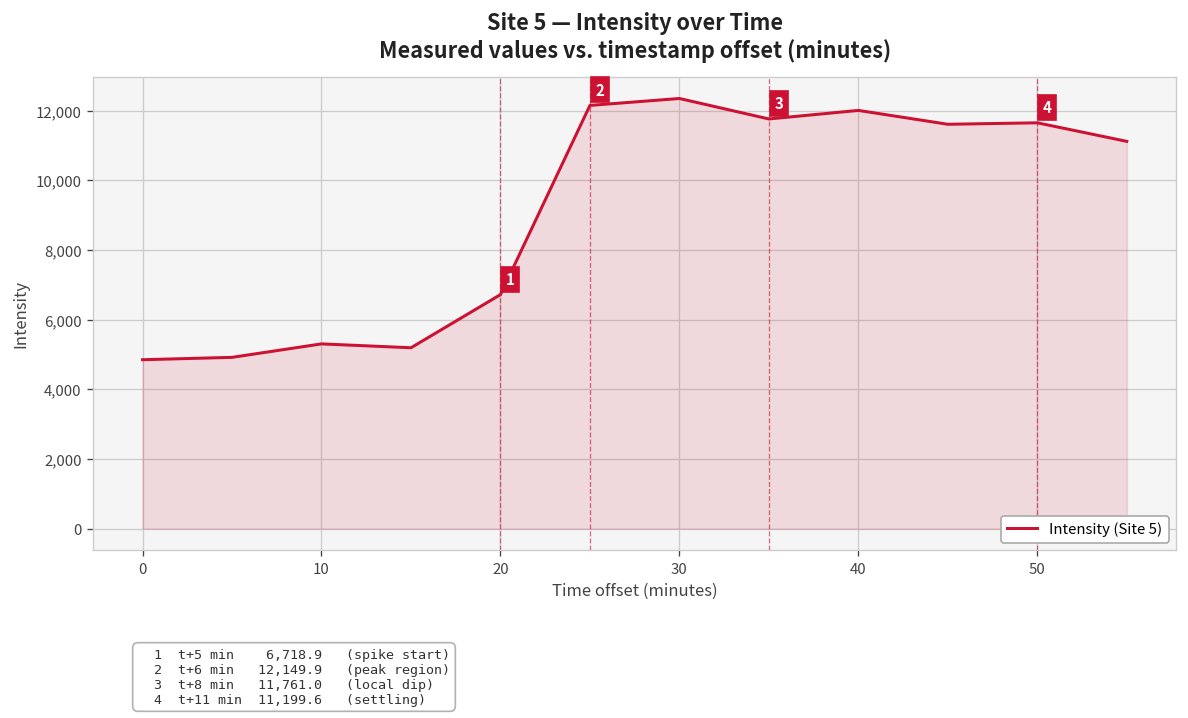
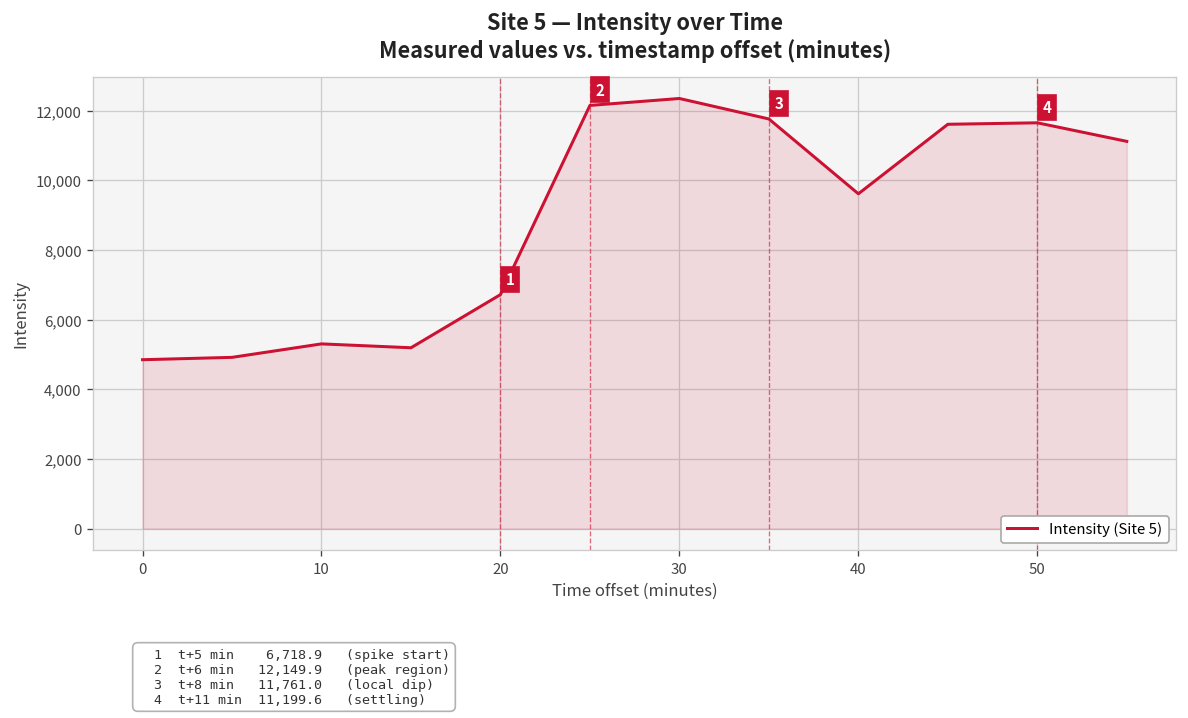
  {
    "0": "4,900",
    "10": "5,300",
    "30": "12,300",
-   "40": "12,000"
+   "40": "9,600"
  }
